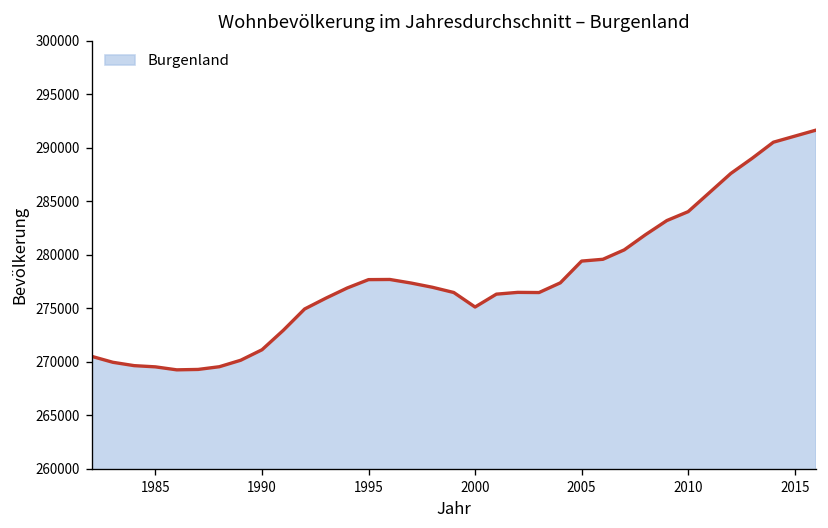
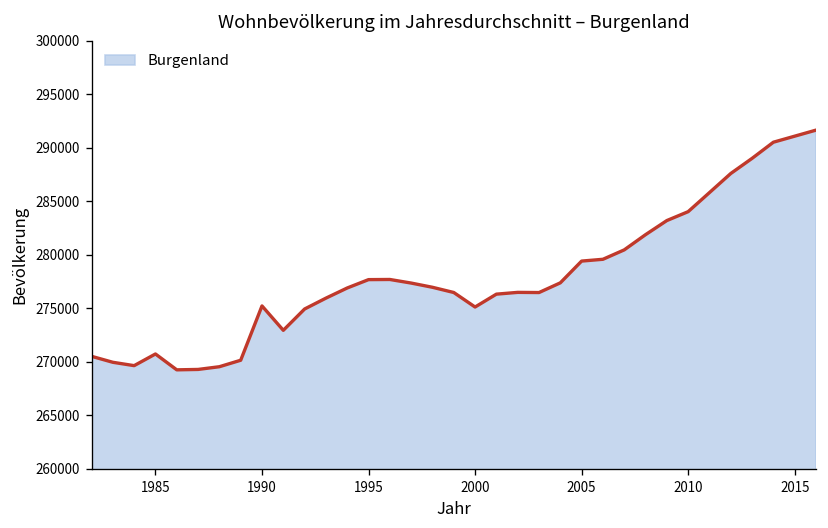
  {
-   "1985": 270000,
-   "1990": 271000,
+   "1985": 271000,
+   "1990": 275000,
    "1995": 278000,
    "2000": 275000,
    "2005": 279000,
    "2010": 284000
  }
